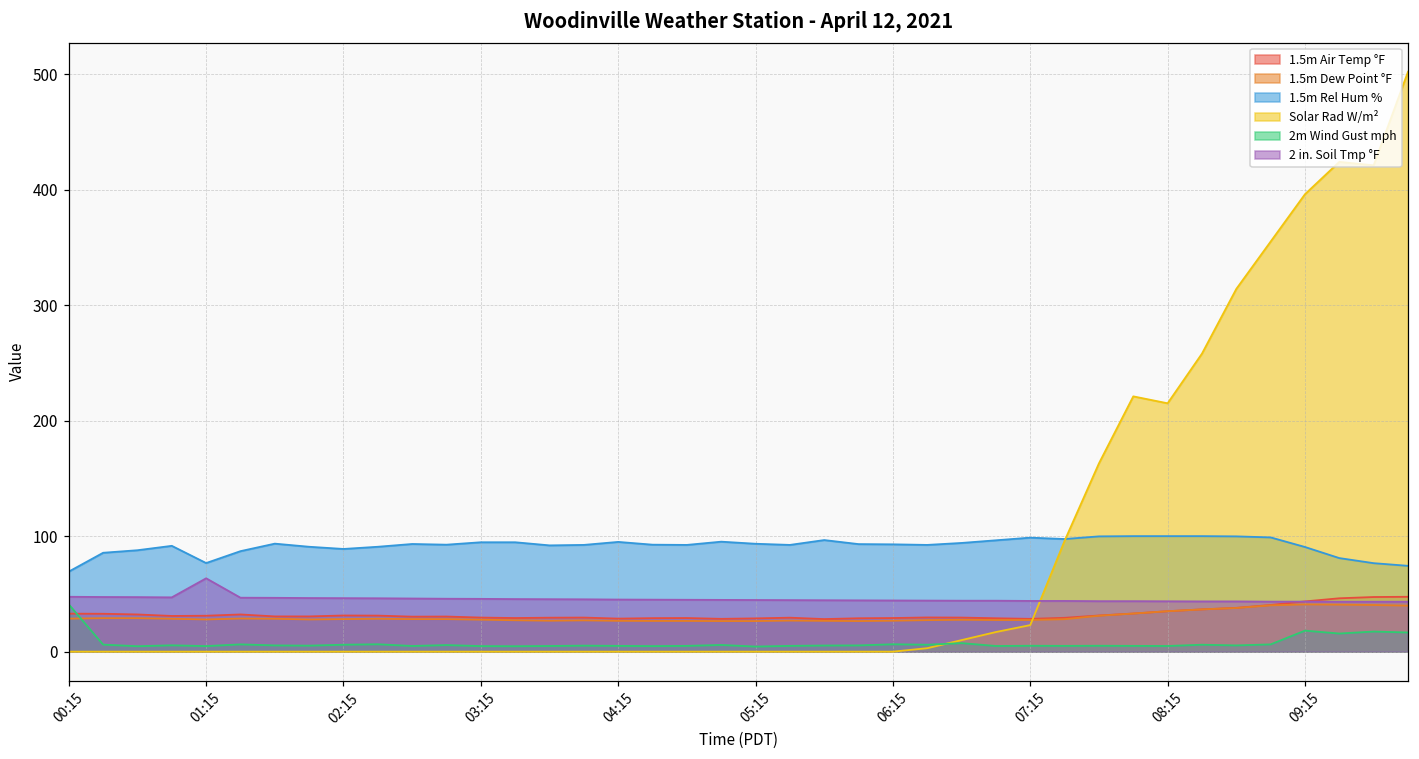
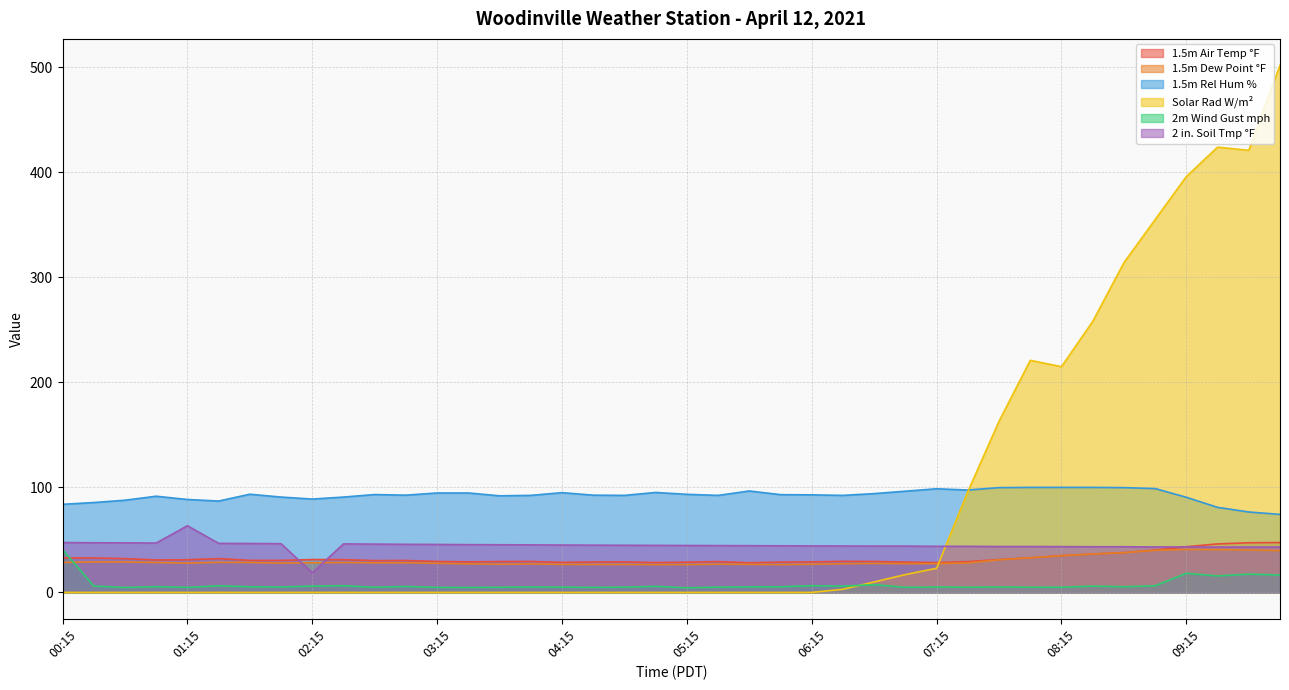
  {
    "1.5m Rel Hum %": {
-     "00:15": 69,
-     "01:15": 77,
+     "00:15": 84,
+     "01:15": 89,
      "02:15": 89,
      "03:15": 95,
      "04:15": 95,
      "05:15": 93,
      "06:15": 93,
      "07:15": 99,
      "08:15": 100,
      "09:15": 91
    },
    "Solar Rad W/m²": {
      "00:15": 0,
      "01:15": 0,
      "02:15": 0,
      "03:15": 0,
      "04:15": 0,
      "05:15": 0,
      "06:15": 0,
      "07:15": 23,
      "08:15": 215,
      "09:15": 396
    },
    "2m Wind Gust mph": {
      "00:15": 41,
      "01:15": 5,
      "02:15": 6,
      "03:15": 5,
      "04:15": 5,
      "05:15": 4,
      "06:15": 6,
      "07:15": 5,
      "08:15": 5,
      "09:15": 18
    },
    "2 in. Soil Tmp °F": {
      "00:15": 48,
      "01:15": 64,
-     "02:15": 46,
+     "02:15": 19,
      "03:15": 46,
      "04:15": 45,
      "05:15": 45,
      "06:15": 44,
      "07:15": 44,
      "08:15": 44
    }
  }
